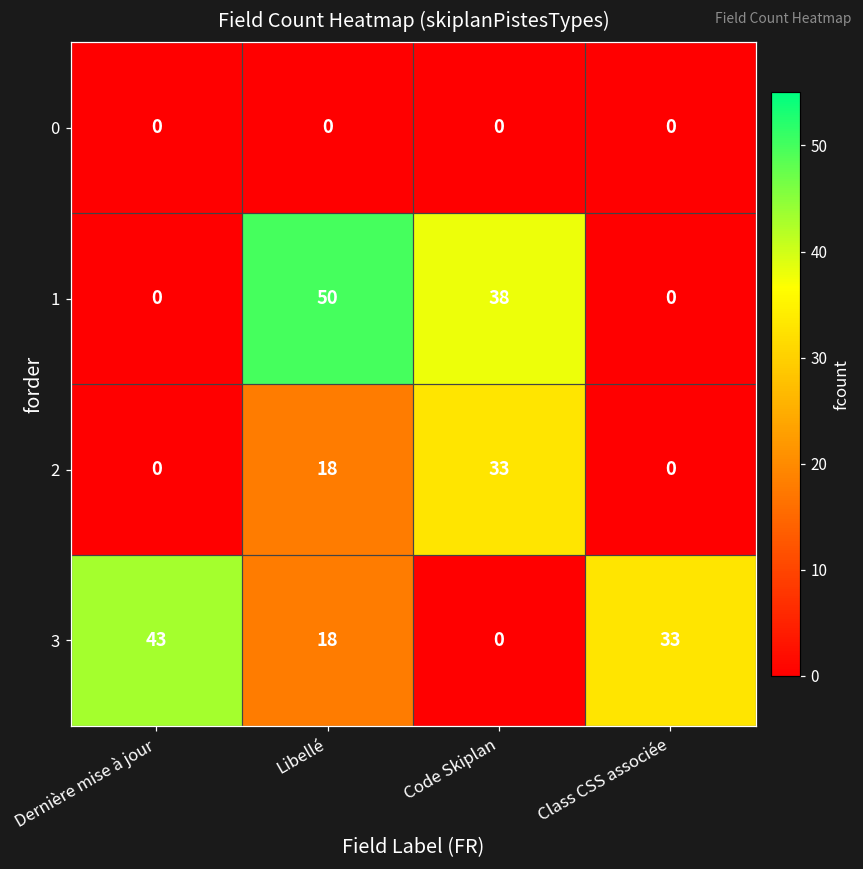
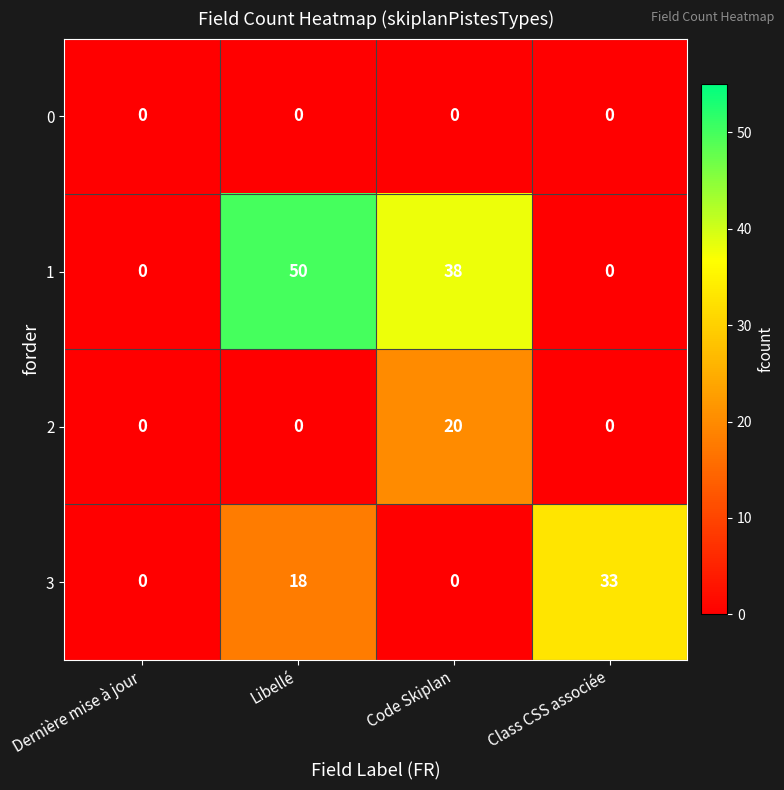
  {
    "0": {
      "Dernière mise à jour": 0,
      "Libellé": 0,
      "Code Skiplan": 0,
      "Class CSS associée": 0
    },
    "1": {
      "Dernière mise à jour": 0,
      "Libellé": 50,
      "Code Skiplan": 38,
      "Class CSS associée": 0
    },
    "2": {
      "Dernière mise à jour": 0,
-     "Libellé": 18,
-     "Code Skiplan": 33,
+     "Libellé": 0,
+     "Code Skiplan": 20,
      "Class CSS associée": 0
    },
    "3": {
-     "Dernière mise à jour": 43,
+     "Dernière mise à jour": 0,
      "Libellé": 18,
      "Code Skiplan": 0,
      "Class CSS associée": 33
    }
  }
